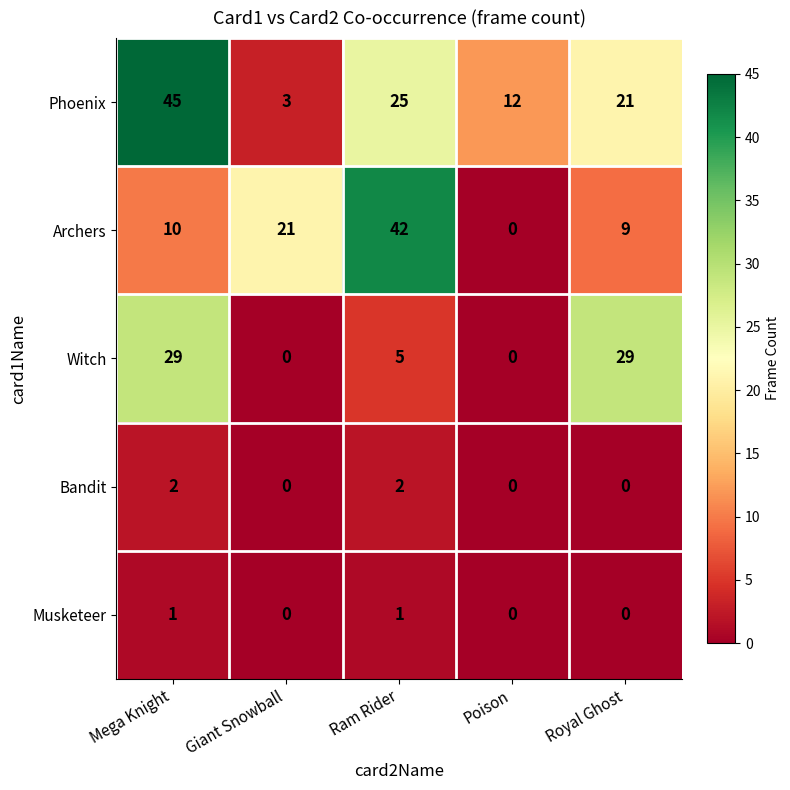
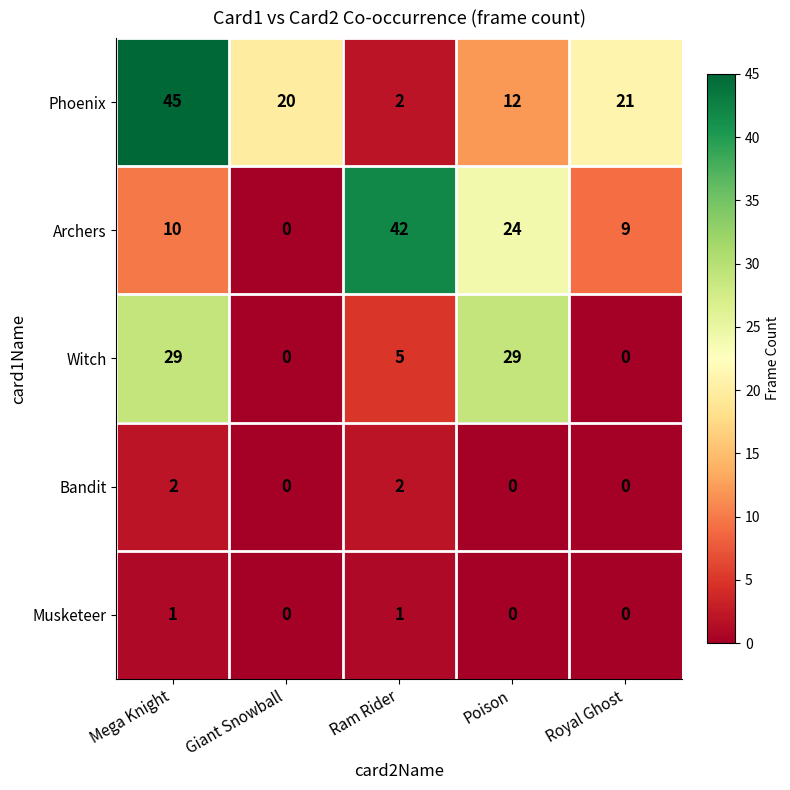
  {
    "Phoenix": {
      "Mega Knight": 45,
-     "Giant Snowball": 3,
-     "Ram Rider": 25,
+     "Giant Snowball": 20,
+     "Ram Rider": 2,
      "Poison": 12,
      "Royal Ghost": 21
    },
    "Archers": {
      "Mega Knight": 10,
-     "Giant Snowball": 21,
+     "Giant Snowball": 0,
      "Ram Rider": 42,
-     "Poison": 0,
+     "Poison": 24,
      "Royal Ghost": 9
    },
    "Witch": {
      "Mega Knight": 29,
      "Giant Snowball": 0,
      "Ram Rider": 5,
-     "Poison": 0,
-     "Royal Ghost": 29
+     "Poison": 29,
+     "Royal Ghost": 0
    },
    "Bandit": {
      "Mega Knight": 2,
      "Giant Snowball": 0,
      "Ram Rider": 2,
      "Poison": 0,
      "Royal Ghost": 0
    },
    "Musketeer": {
      "Mega Knight": 1,
      "Giant Snowball": 0,
      "Ram Rider": 1,
      "Poison": 0,
      "Royal Ghost": 0
    }
  }
